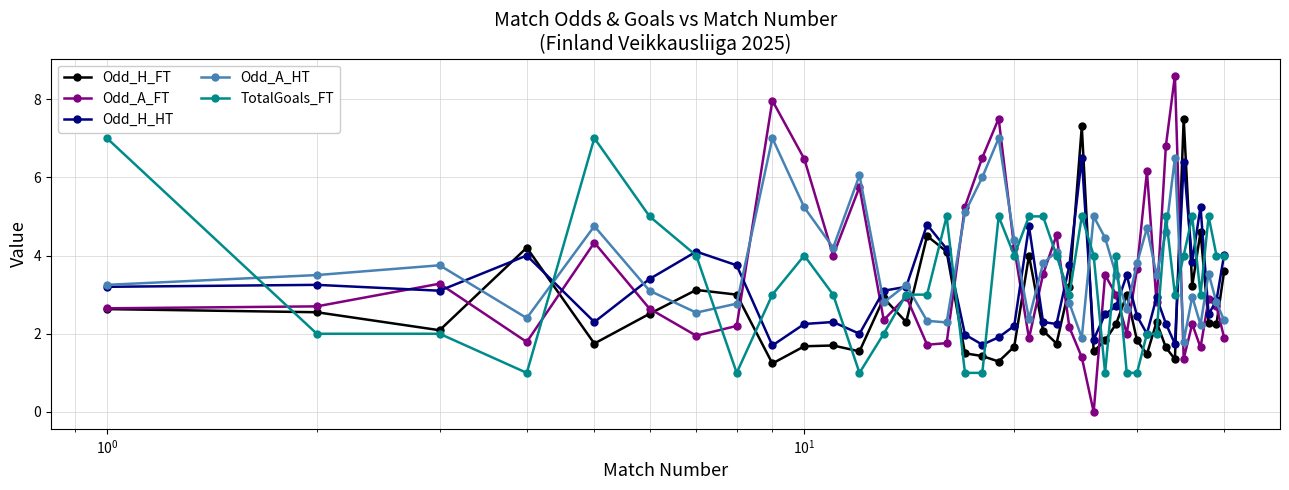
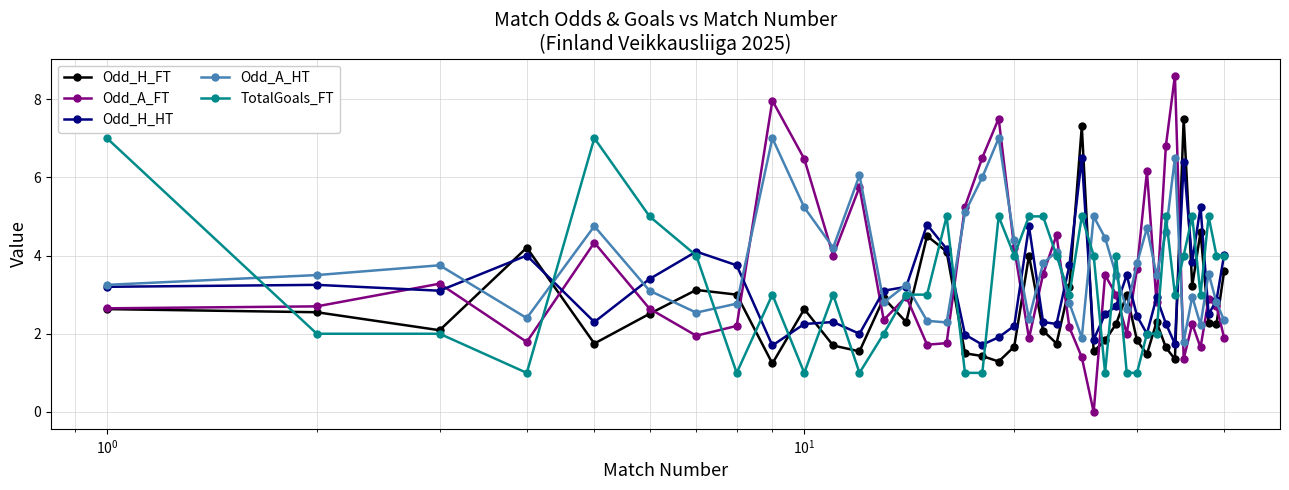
  {
    "Odd_H_FT": {
-     "10^1": 1.7
+     "10^1": 2.6
    },
    "Odd_A_FT": {
      "10^1": 6.5
    },
    "Odd_H_HT": {
      "10^1": 2.3
    },
    "Odd_A_HT": {
      "10^1": 5.2
    },
    "TotalGoals_FT": {
      "10^0": 7,
-     "10^1": 4
+     "10^1": 1
    }
  }
